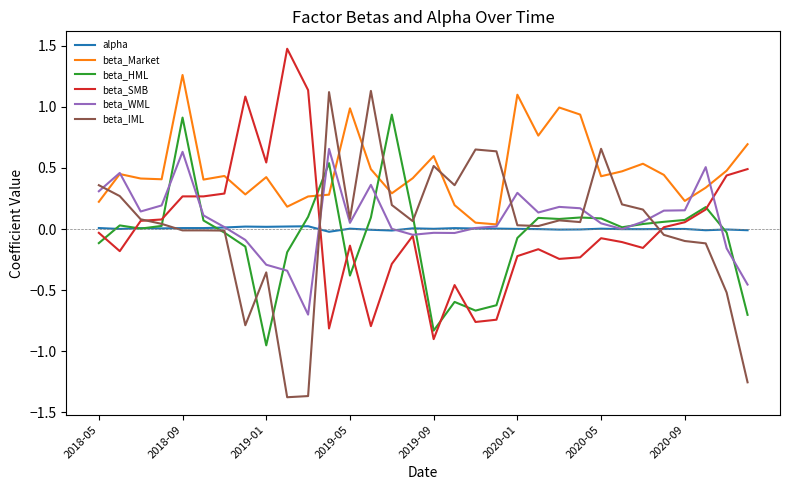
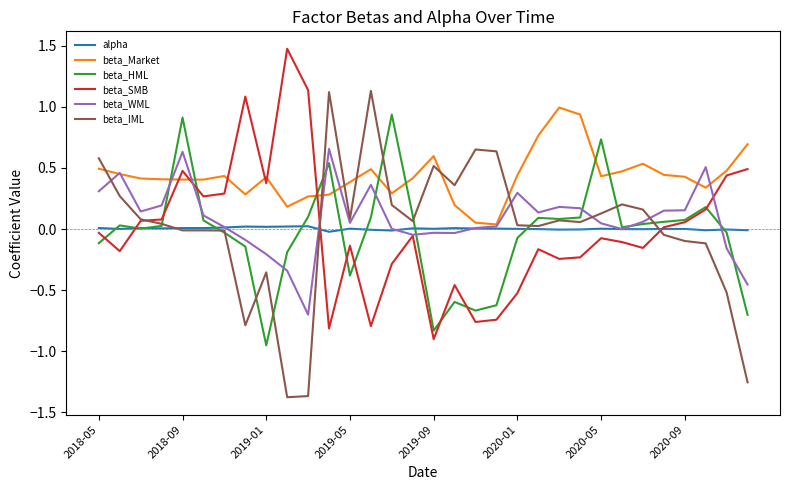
  {
    "alpha": {
      "2018-05": 0.01,
      "2019-01": 0.02,
      "2019-05": 0.00,
      "2019-09": 0.00,
      "2020-01": 0.00,
      "2020-05": 0.00,
      "2020-09": 0.00
    },
    "beta_Market": {
-     "2018-05": 0.22,
-     "2018-09": 1.26,
+     "2018-05": 0.49,
+     "2018-09": 0.40,
      "2019-01": 0.42,
-     "2019-05": 0.99,
+     "2019-05": 0.38,
      "2019-09": 0.60,
-     "2020-01": 1.10,
+     "2020-01": 0.44,
      "2020-05": 0.43,
-     "2020-09": 0.23
+     "2020-09": 0.43
    },
    "beta_HML": {
      "2018-05": -0.12,
      "2018-09": 0.91,
      "2019-01": -0.95,
      "2019-05": -0.38,
      "2019-09": -0.83,
      "2020-01": -0.07,
-     "2020-05": 0.09
+     "2020-05": 0.73
    },
    "beta_SMB": {
      "2018-05": -0.03,
-     "2018-09": 0.27,
-     "2019-01": 0.54,
+     "2018-09": 0.48,
+     "2019-01": 0.37,
      "2019-05": -0.14,
      "2019-09": -0.90,
-     "2020-01": -0.22,
+     "2020-01": -0.52,
      "2020-05": -0.08
    },
    "beta_WML": {
      "2018-05": 0.31,
      "2018-09": 0.63,
-     "2019-01": -0.29,
+     "2019-01": -0.21,
      "2019-05": 0.05,
      "2019-09": -0.03,
      "2020-01": 0.30,
      "2020-05": 0.05,
      "2020-09": 0.15
    },
    "beta_IML": {
-     "2018-05": 0.36,
+     "2018-05": 0.58,
      "2019-01": -0.36,
      "2019-05": 0.08,
      "2019-09": 0.52,
      "2020-01": 0.03,
-     "2020-05": 0.66,
+     "2020-05": 0.13,
      "2020-09": -0.10
    }
  }
